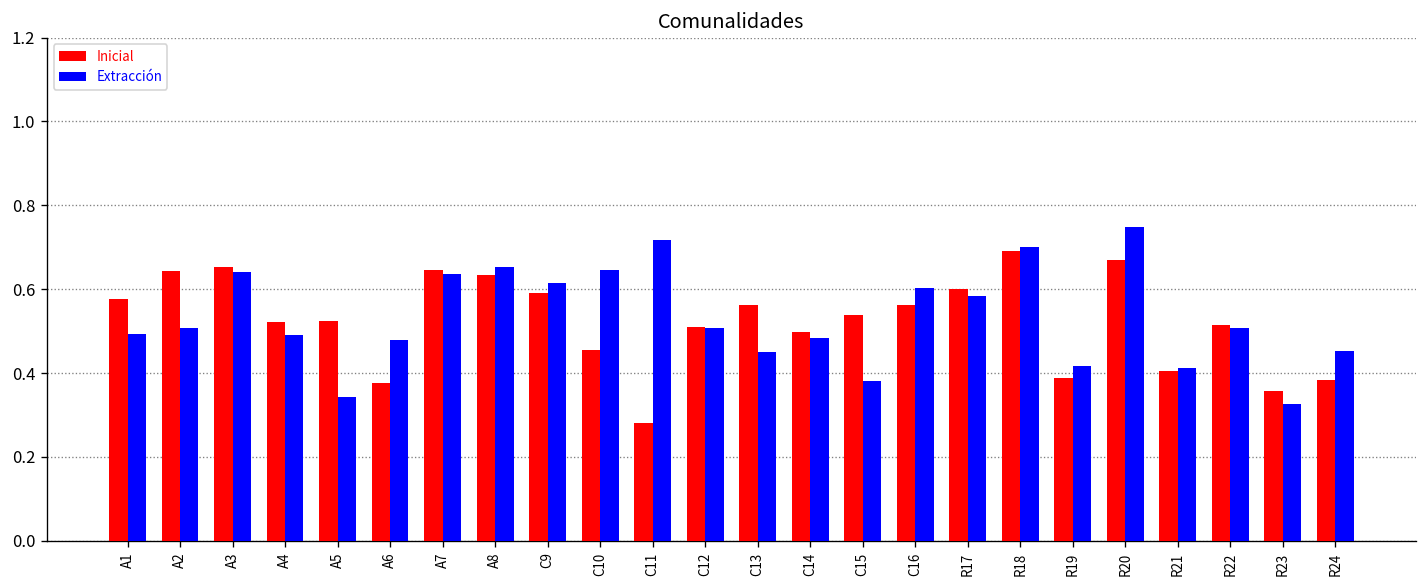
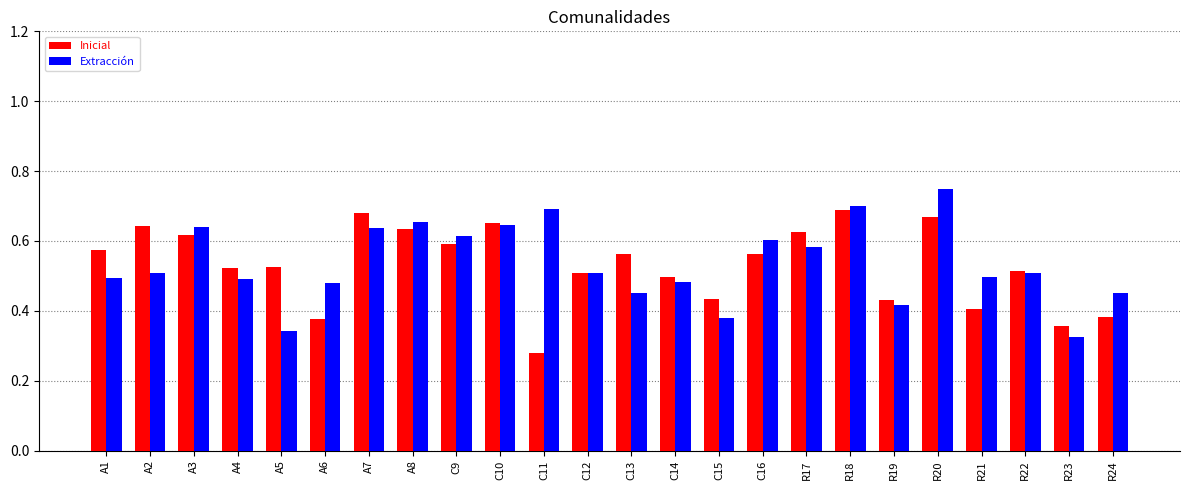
  {
    "Inicial": {
      "A1": 0.58,
      "A2": 0.64,
-     "A3": 0.65,
+     "A3": 0.62,
      "A4": 0.52,
      "A5": 0.53,
      "A6": 0.38,
-     "A7": 0.65,
+     "A7": 0.68,
      "A8": 0.63,
      "C9": 0.59,
-     "C10": 0.45,
+     "C10": 0.65,
      "C11": 0.28,
      "C12": 0.51,
      "C13": 0.56,
      "C14": 0.50,
-     "C15": 0.54,
+     "C15": 0.43,
      "C16": 0.56,
-     "R17": 0.60,
+     "R17": 0.63,
      "R18": 0.69,
-     "R19": 0.39,
+     "R19": 0.43,
      "R20": 0.67,
      "R21": 0.40,
      "R22": 0.52,
      "R23": 0.36,
      "R24": 0.38
    },
    "Extracción": {
      "A1": 0.49,
      "A2": 0.51,
      "A3": 0.64,
      "A4": 0.49,
      "A5": 0.34,
      "A6": 0.48,
      "A7": 0.64,
      "A8": 0.65,
      "C9": 0.62,
      "C10": 0.65,
-     "C11": 0.72,
+     "C11": 0.69,
      "C12": 0.51,
      "C13": 0.45,
      "C14": 0.48,
      "C15": 0.38,
      "C16": 0.60,
      "R17": 0.58,
      "R18": 0.70,
      "R19": 0.42,
      "R20": 0.75,
-     "R21": 0.41,
+     "R21": 0.50,
      "R22": 0.51,
      "R23": 0.33,
      "R24": 0.45
    }
  }
